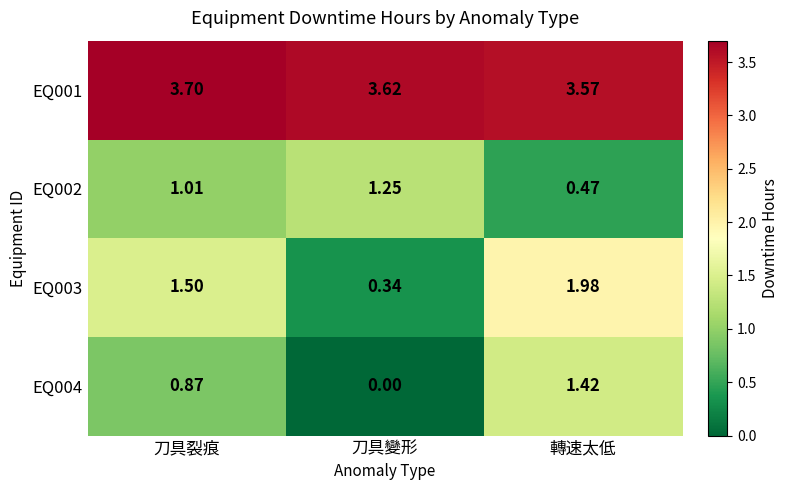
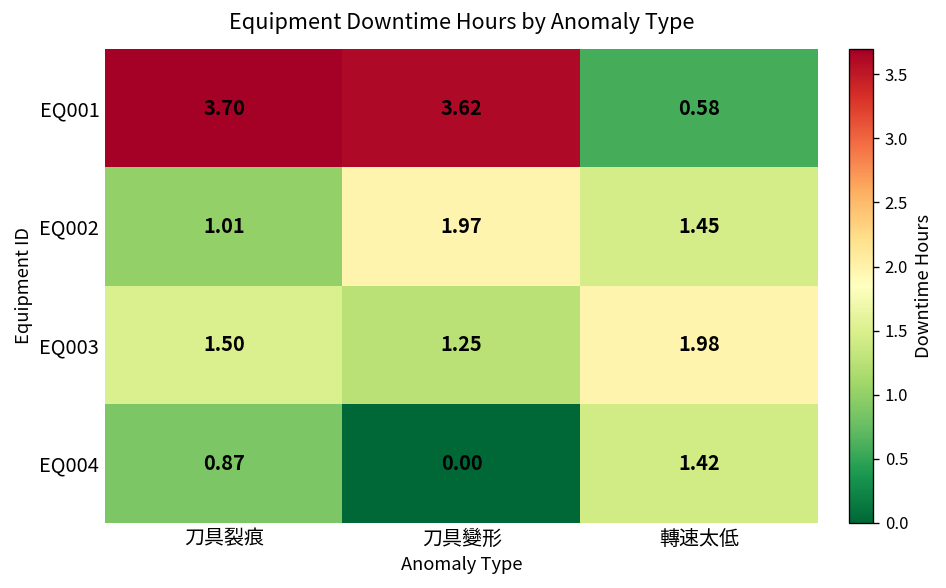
  {
    "EQ001": {
      "刀具裂痕": 3.70,
      "刀具變形": 3.62,
-     "轉速太低": 3.57
+     "轉速太低": 0.58
    },
    "EQ002": {
      "刀具裂痕": 1.01,
-     "刀具變形": 1.25,
-     "轉速太低": 0.47
+     "刀具變形": 1.97,
+     "轉速太低": 1.45
    },
    "EQ003": {
      "刀具裂痕": 1.50,
-     "刀具變形": 0.34,
+     "刀具變形": 1.25,
      "轉速太低": 1.98
    },
    "EQ004": {
      "刀具裂痕": 0.87,
      "刀具變形": 0.00,
      "轉速太低": 1.42
    }
  }
